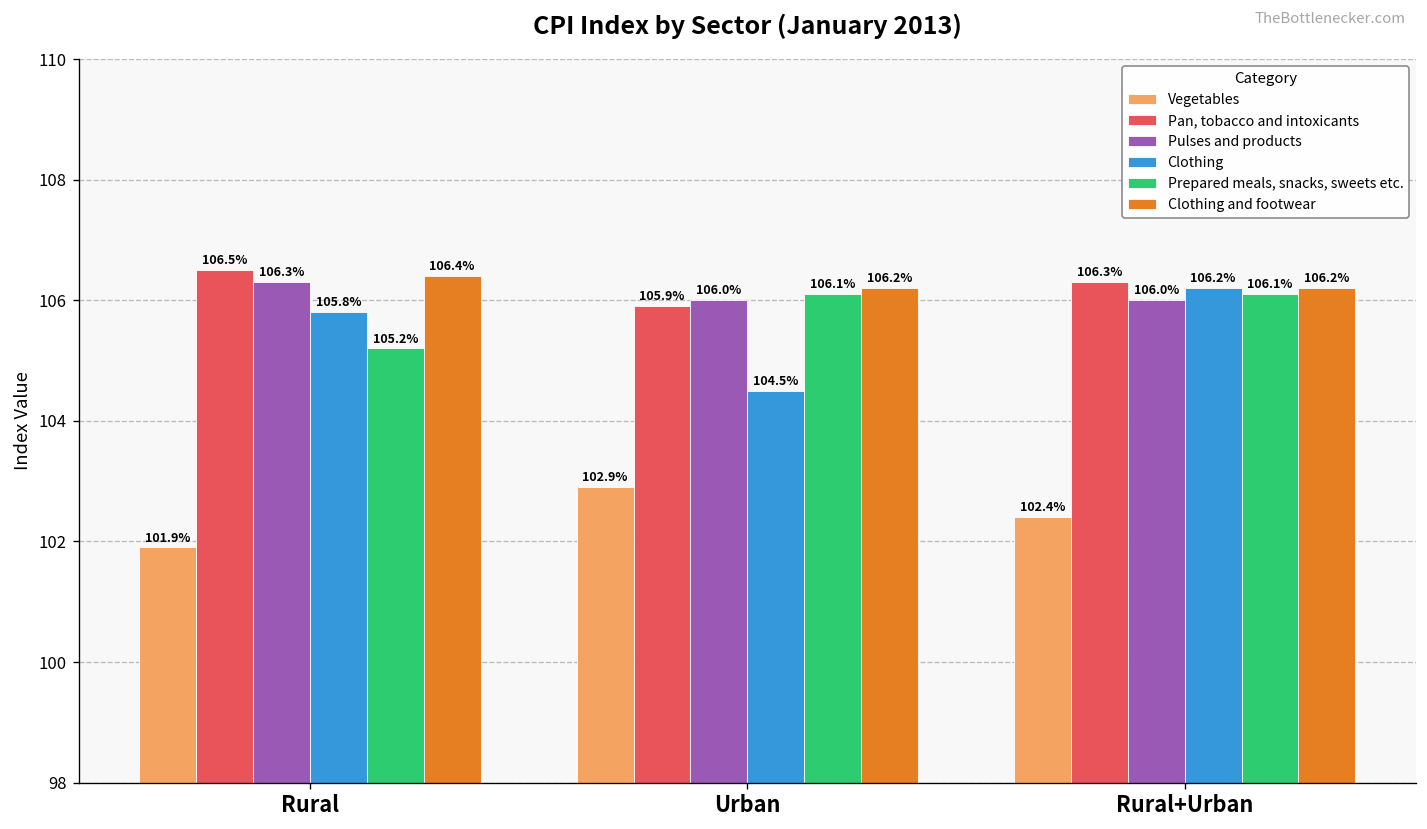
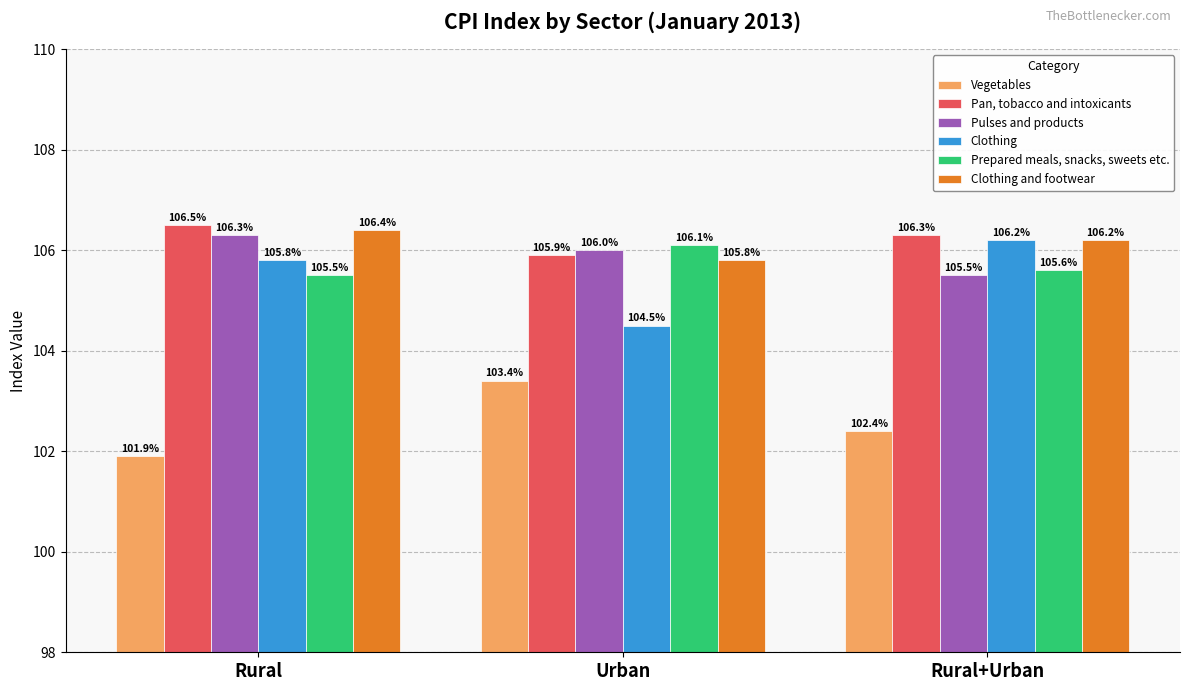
  {
    "Vegetables": {
      "Rural": "101.9%",
-     "Urban": "102.9%",
+     "Urban": "103.4%",
      "Rural+Urban": "102.4%"
    },
    "Pan, tobacco and intoxicants": {
      "Rural": "106.5%",
      "Urban": "105.9%",
      "Rural+Urban": "106.3%"
    },
    "Pulses and products": {
      "Rural": "106.3%",
      "Urban": "106.0%",
-     "Rural+Urban": "106.0%"
+     "Rural+Urban": "105.5%"
    },
    "Clothing": {
      "Rural": "105.8%",
      "Urban": "104.5%",
      "Rural+Urban": "106.2%"
    },
    "Prepared meals, snacks, sweets etc.": {
-     "Rural": "105.2%",
+     "Rural": "105.5%",
      "Urban": "106.1%",
-     "Rural+Urban": "106.1%"
+     "Rural+Urban": "105.6%"
    },
    "Clothing and footwear": {
      "Rural": "106.4%",
-     "Urban": "106.2%",
+     "Urban": "105.8%",
      "Rural+Urban": "106.2%"
    }
  }
